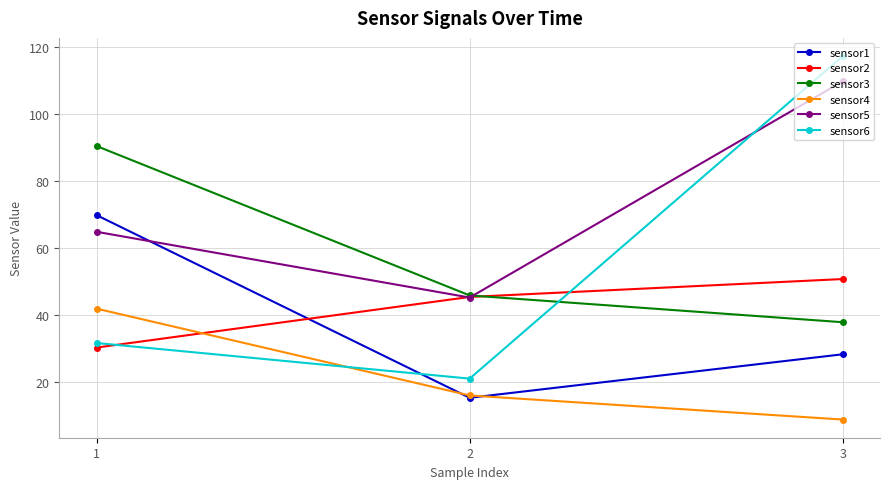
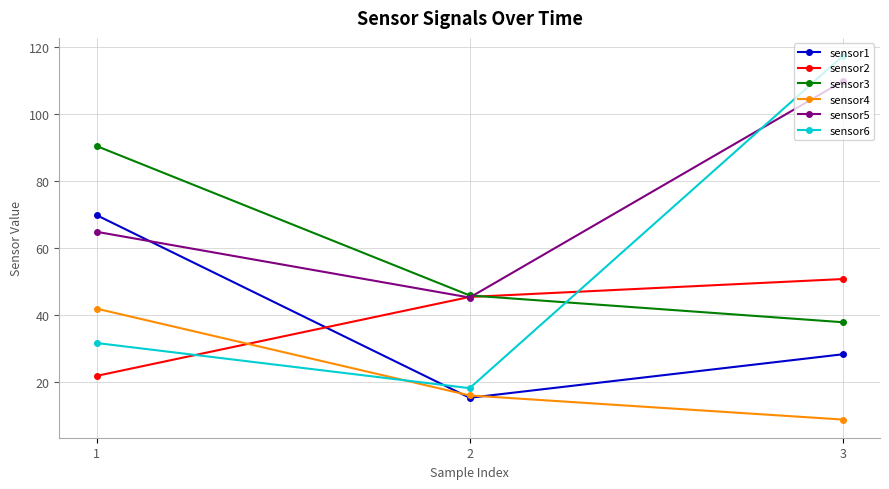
  {
    "sensor1": {
      "1": 70,
      "3": 28
    },
    "sensor2": {
-     "1": 30,
+     "1": 22,
      "3": 51
    },
    "sensor3": {
      "1": 90,
      "3": 38
    },
    "sensor4": {
      "1": 42,
      "3": 9
    },
    "sensor5": {
      "1": 65
    },
    "sensor6": {
      "1": 32,
-     "2": 21
+     "2": 18
    }
  }
